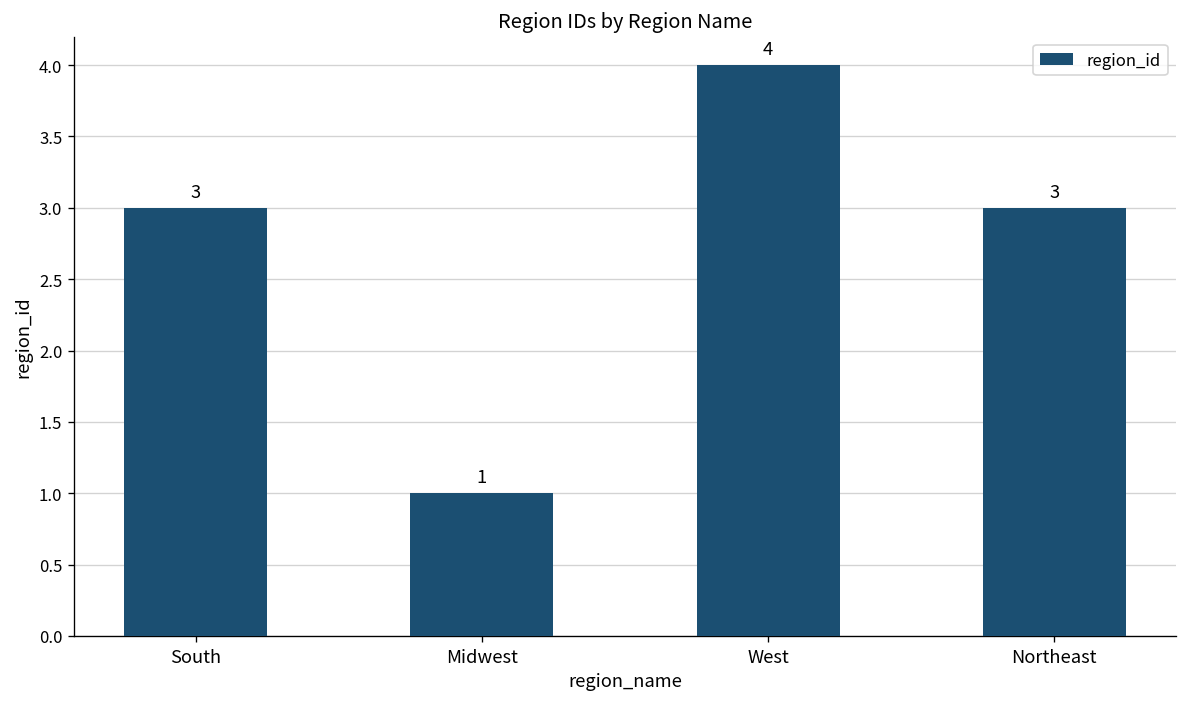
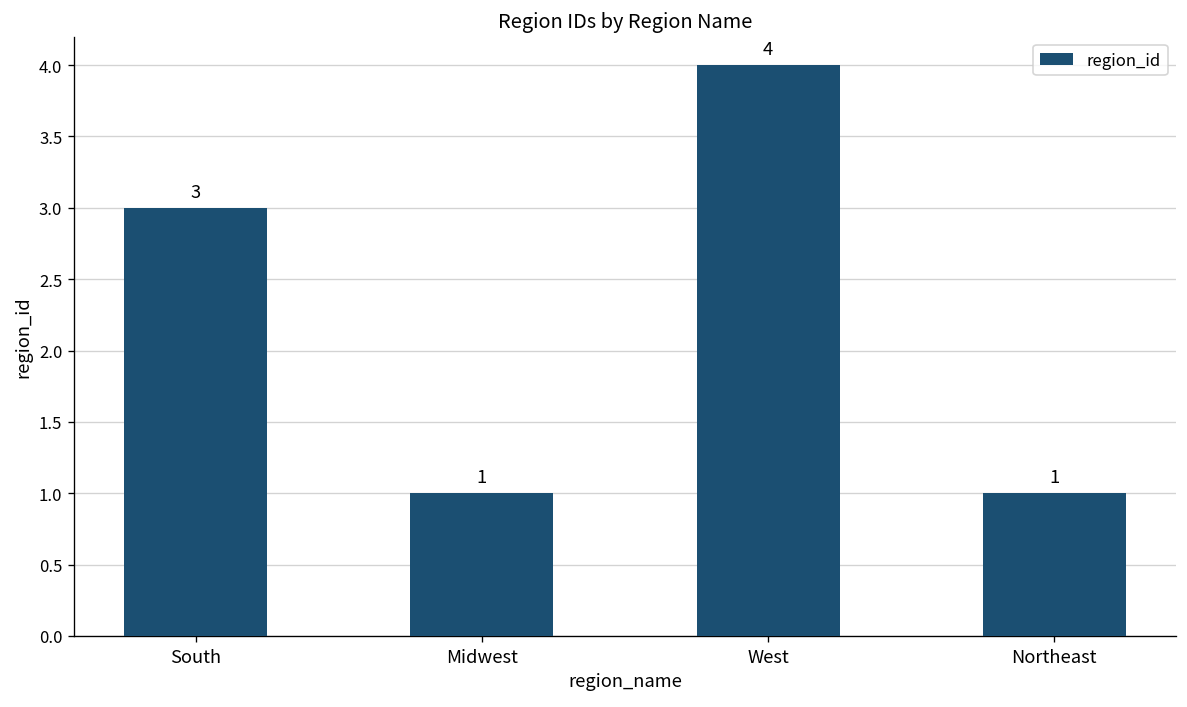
  {
    "South": 3,
    "Midwest": 1,
    "West": 4,
-   "Northeast": 3
+   "Northeast": 1
  }
